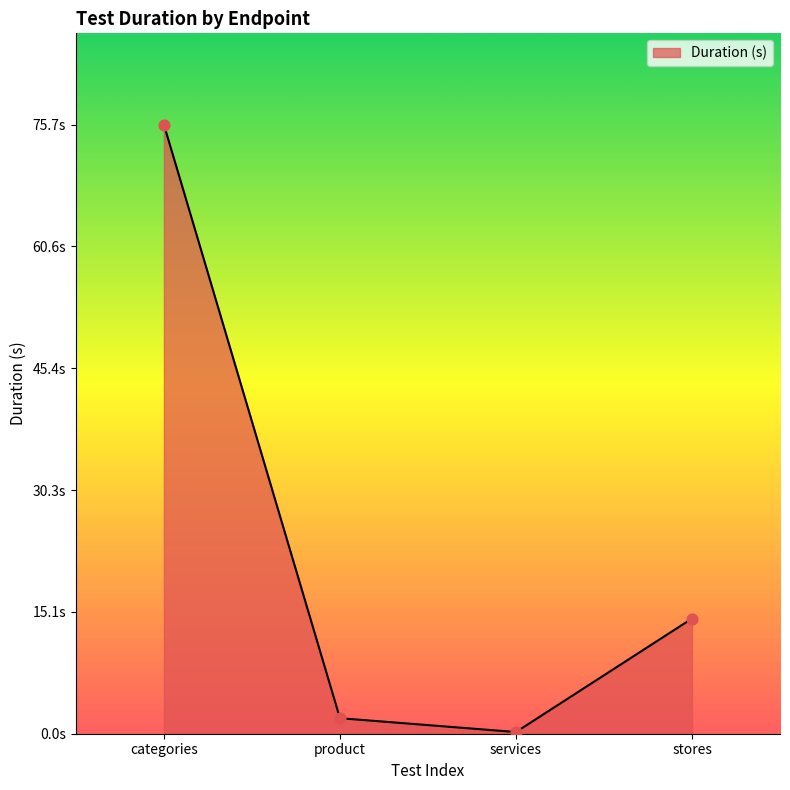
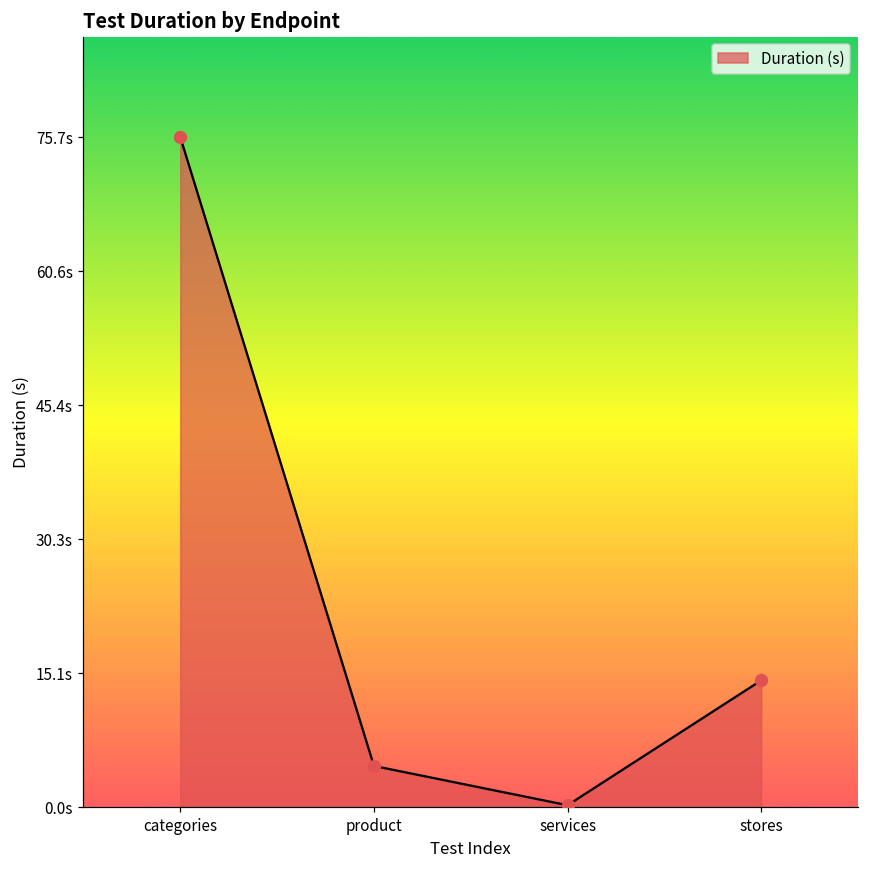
  {
    "categories": "76s",
-   "product": "2s",
+   "product": "5s",
    "services": "0s",
    "stores": "14s"
  }
